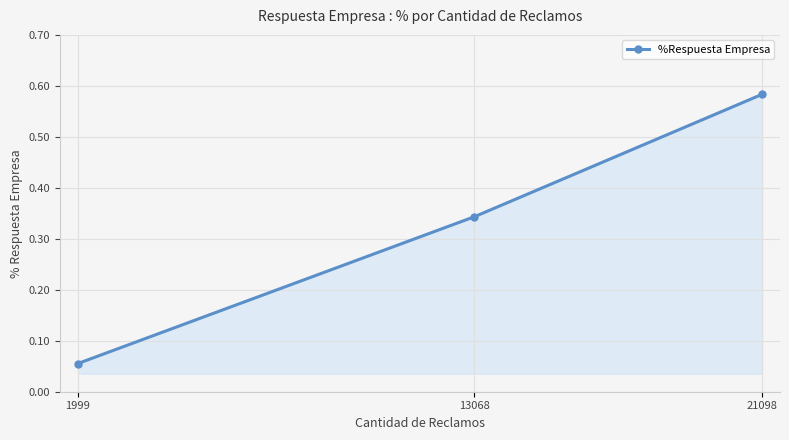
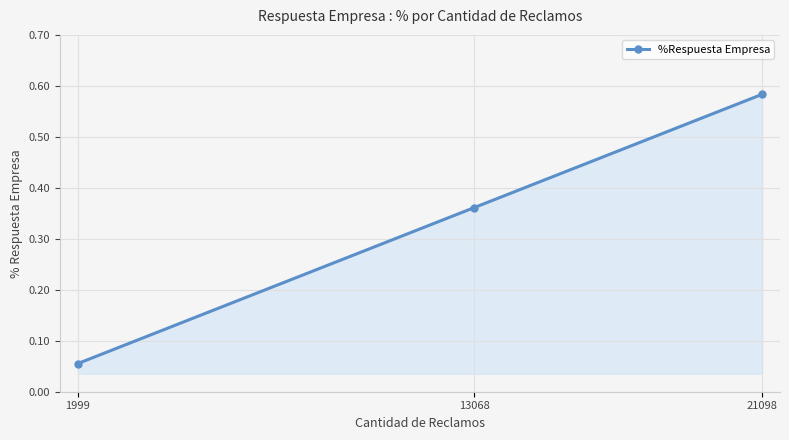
  {
    "1999": 0.06,
-   "13068": 0.34,
+   "13068": 0.36,
    "21098": 0.58
  }
